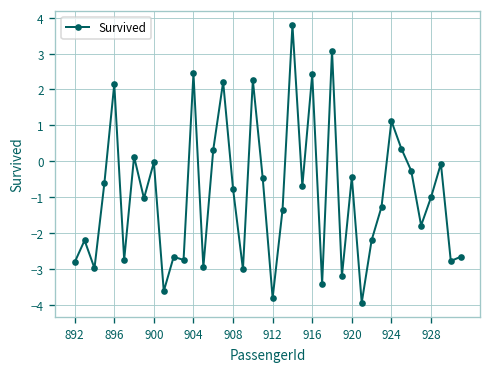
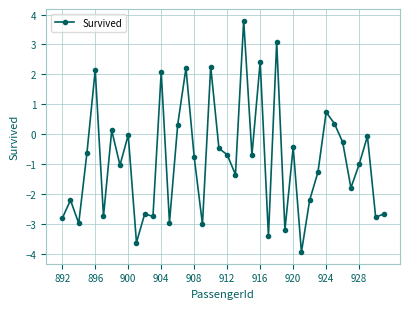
  {
    "892": -2.8,
    "896": 2.1,
    "900": 0.0,
-   "904": 2.4,
+   "904": 2.1,
    "908": -0.8,
-   "912": -3.8,
+   "912": -0.7,
    "916": 2.4,
    "920": -0.4,
-   "924": 1.1,
+   "924": 0.7,
    "928": -1.0
  }
